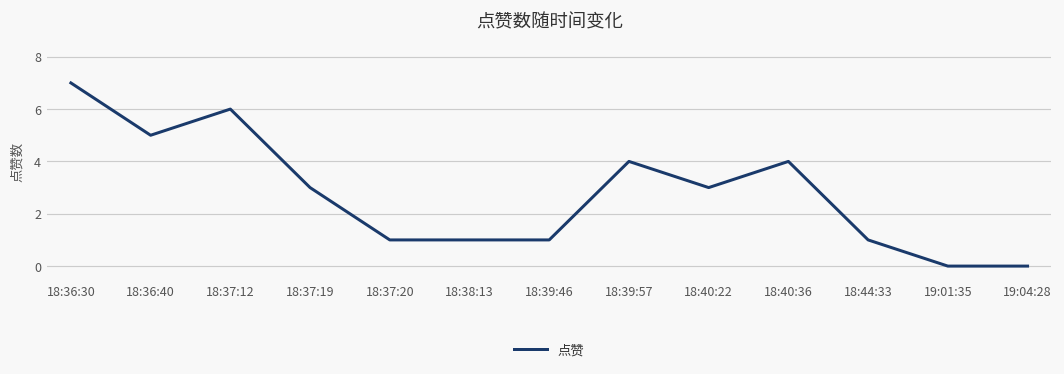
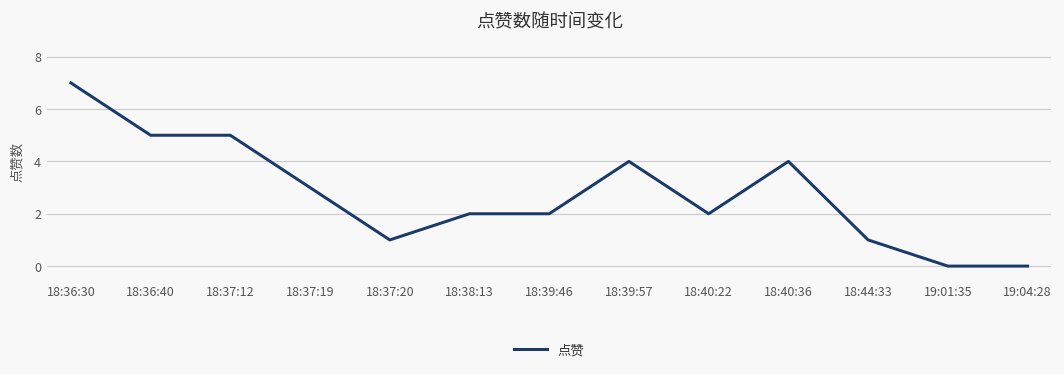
  {
    "18:36:30": 7,
    "18:36:40": 5,
-   "18:37:12": 6,
+   "18:37:12": 5,
    "18:37:19": 3,
    "18:37:20": 1,
-   "18:38:13": 1,
-   "18:39:46": 1,
+   "18:38:13": 2,
+   "18:39:46": 2,
    "18:39:57": 4,
-   "18:40:22": 3,
+   "18:40:22": 2,
    "18:40:36": 4,
    "18:44:33": 1,
    "19:01:35": 0,
    "19:04:28": 0
  }
